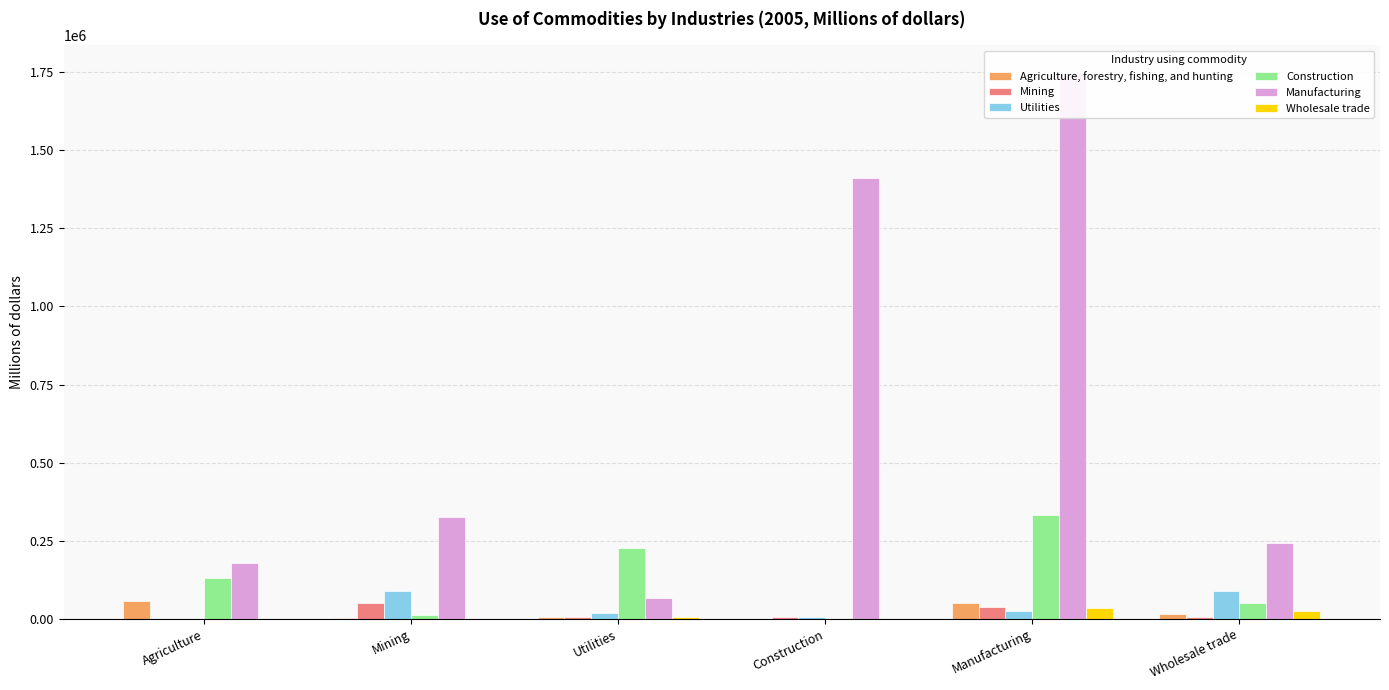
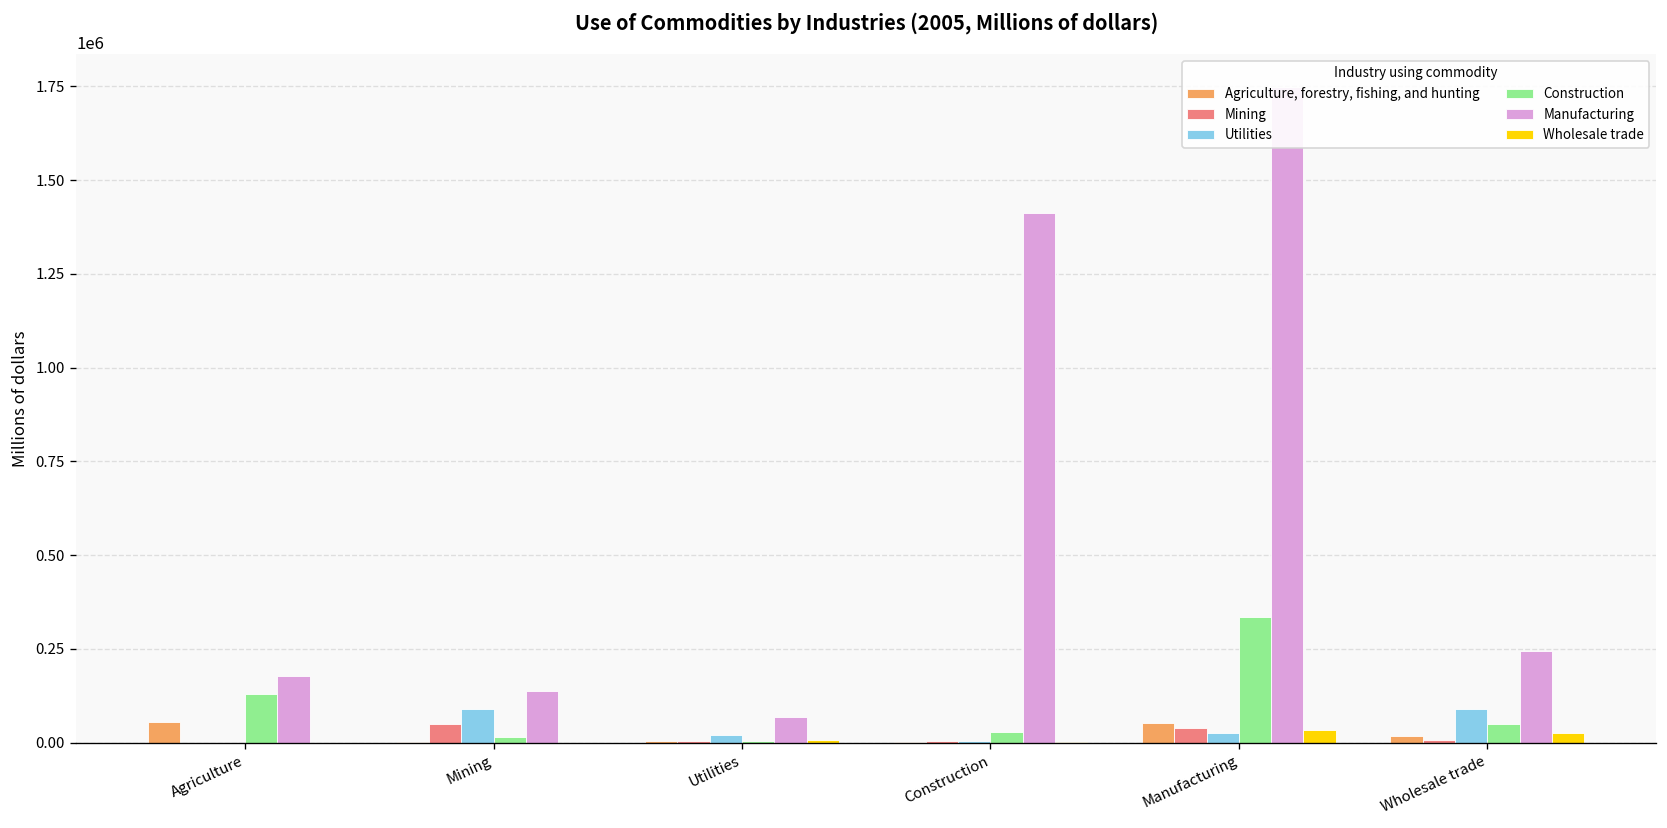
  {
    "Utilities": {
      "Agriculture": 0,
      "Mining": 90000,
      "Utilities": 20000,
      "Manufacturing": 30000,
      "Wholesale trade": 90000
    },
    "Construction": {
      "Agriculture": 130000,
      "Mining": 10000,
-     "Utilities": 230000,
-     "Construction": 0,
+     "Utilities": 10000,
+     "Construction": 30000,
      "Manufacturing": 330000,
      "Wholesale trade": 50000
    },
    "Manufacturing": {
      "Agriculture": 180000,
-     "Mining": 330000,
+     "Mining": 140000,
      "Utilities": 70000,
      "Construction": 1410000,
      "Wholesale trade": 240000
    },
    "Wholesale trade": {
      "Manufacturing": 30000,
      "Wholesale trade": 30000
    }
  }
